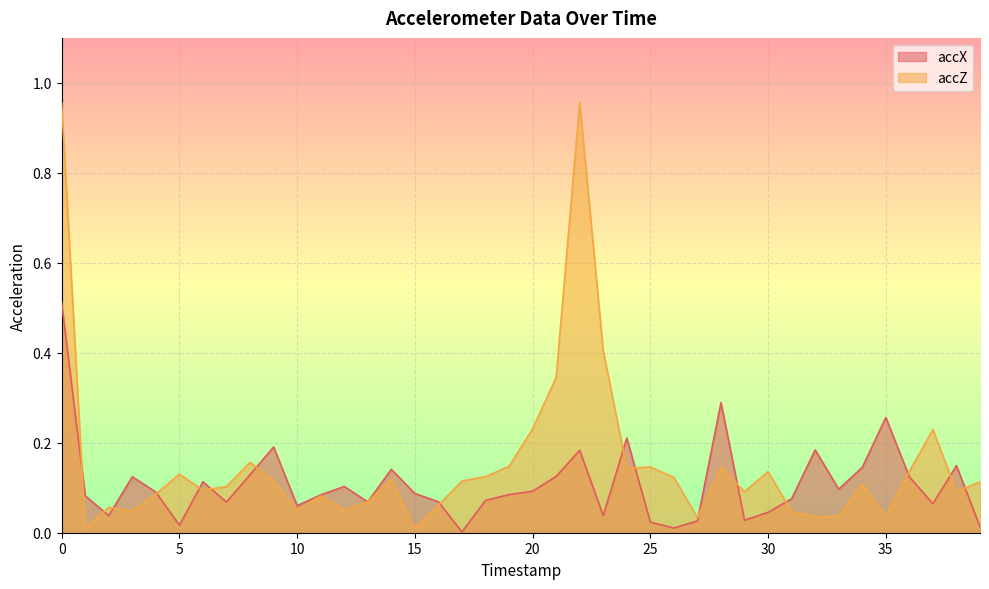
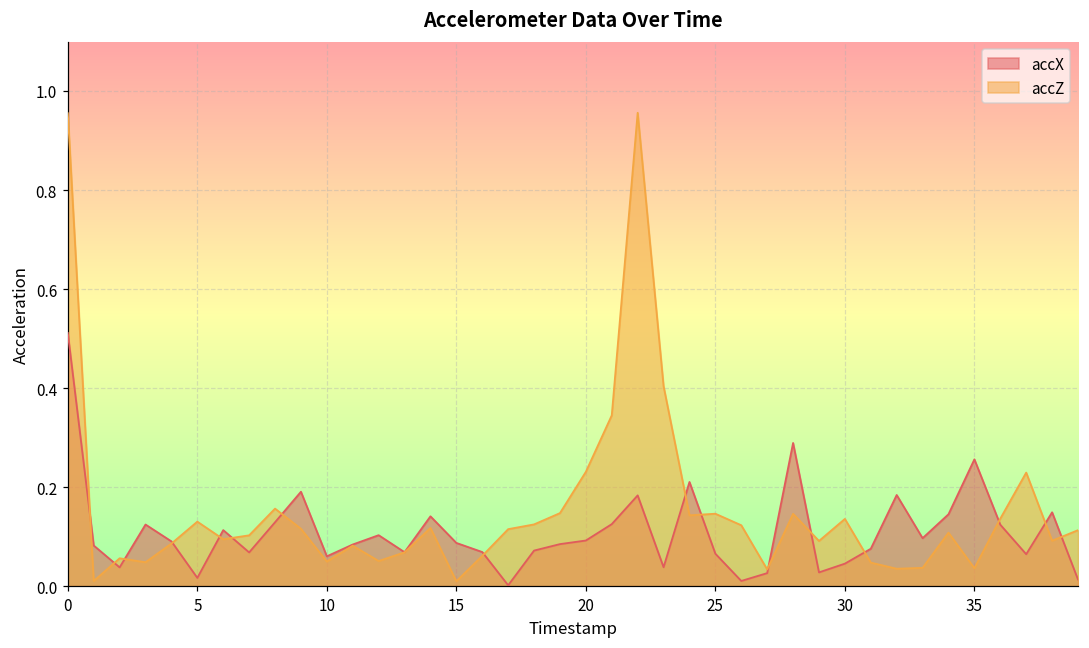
  {
    "accX": {
      "0": 0.51,
      "5": 0.02,
      "10": 0.06,
      "15": 0.09,
      "20": 0.09,
-     "25": 0.02,
+     "25": 0.07,
      "30": 0.05,
      "35": 0.26
    },
    "accZ": {
      "0": 0.96,
      "5": 0.13,
      "10": 0.05,
      "15": 0.01,
      "20": 0.23,
      "25": 0.15,
      "30": 0.14,
      "35": 0.04
    }
  }
